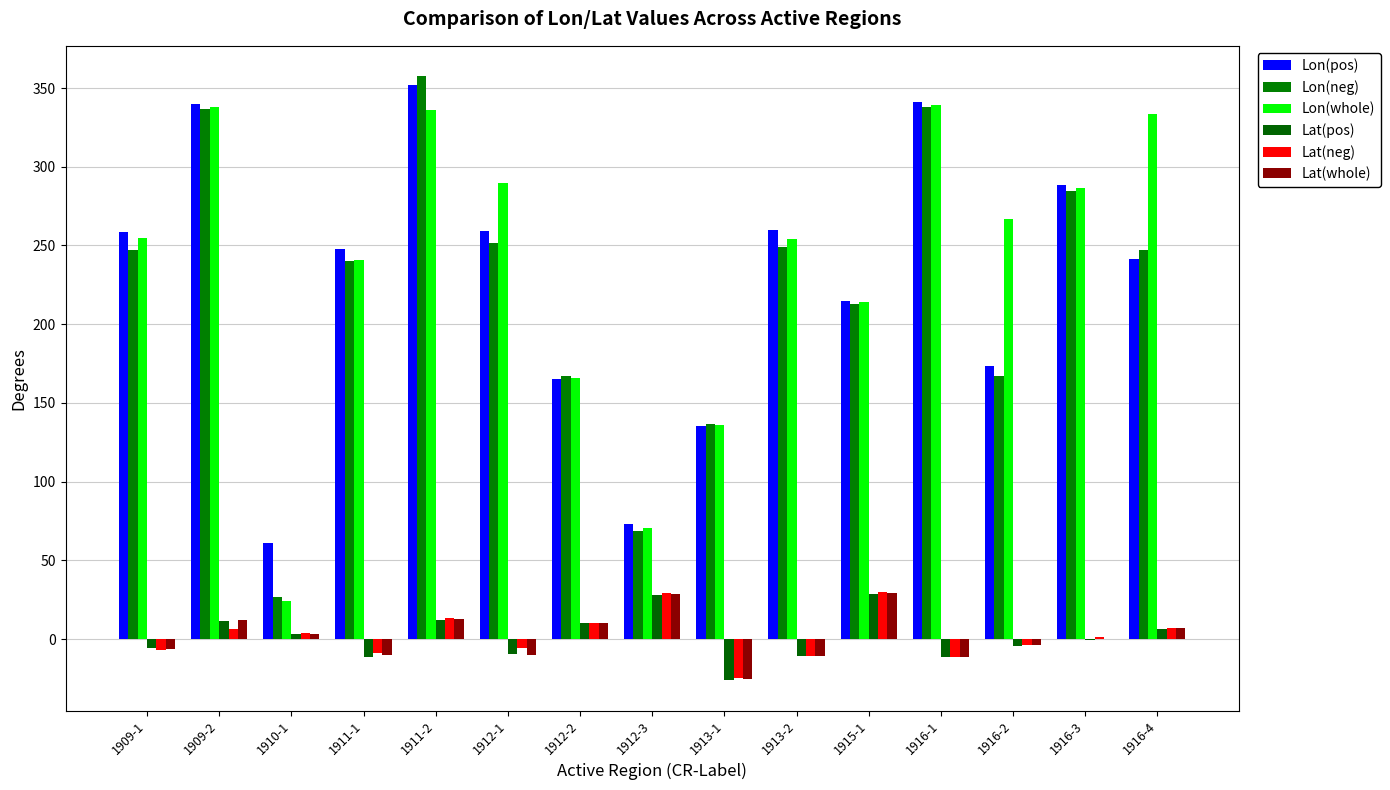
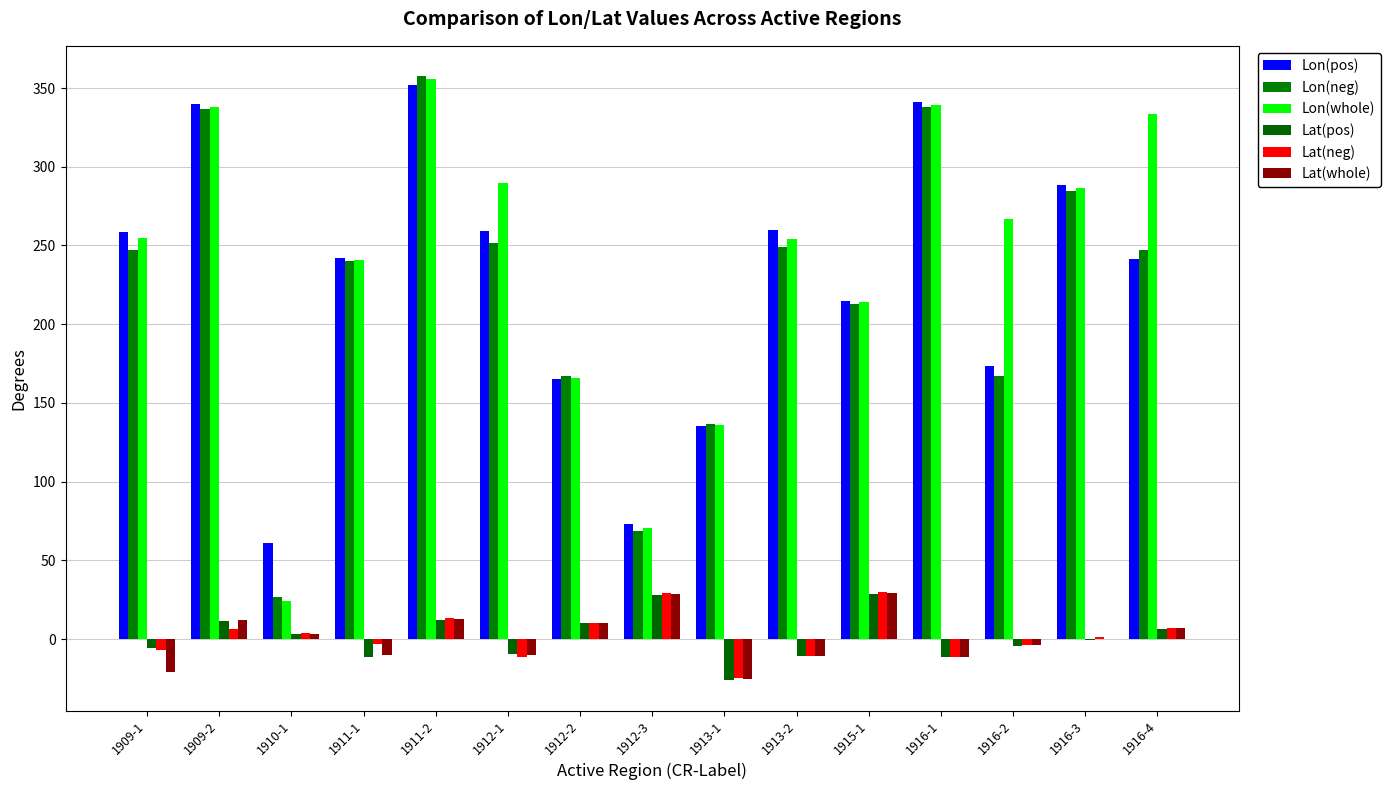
  {
    "Lon(pos)": {
      "1909-1": 259,
      "1909-2": 340,
      "1910-1": 61,
-     "1911-1": 248,
+     "1911-1": 242,
      "1911-2": 352,
      "1912-1": 259,
      "1912-2": 165,
      "1912-3": 73,
      "1913-1": 135,
      "1913-2": 260,
      "1915-1": 215,
      "1916-1": 341,
      "1916-2": 173,
      "1916-3": 288,
      "1916-4": 241
    },
    "Lon(whole)": {
      "1909-1": 254,
      "1909-2": 338,
      "1910-1": 24,
      "1911-1": 241,
-     "1911-2": 336,
+     "1911-2": 356,
      "1912-1": 290,
      "1912-2": 166,
      "1912-3": 70,
      "1913-1": 136,
      "1913-2": 254,
      "1915-1": 214,
      "1916-1": 339,
      "1916-2": 267,
      "1916-3": 287,
      "1916-4": 334
    },
    "Lat(neg)": {
      "1909-1": -7,
      "1909-2": 6,
      "1910-1": 4,
-     "1911-1": -9,
+     "1911-1": -3,
      "1911-2": 14,
-     "1912-1": -6,
+     "1912-1": -11,
      "1912-2": 10,
      "1912-3": 29,
      "1913-1": -25,
      "1913-2": -11,
      "1915-1": 30,
      "1916-1": -11,
      "1916-2": -4,
      "1916-4": 7
    },
    "Lat(whole)": {
-     "1909-1": -6,
+     "1909-1": -21,
      "1909-2": 12,
      "1910-1": 3,
      "1911-1": -10,
      "1911-2": 13,
      "1912-1": -10,
      "1912-2": 10,
      "1912-3": 29,
      "1913-1": -25,
      "1913-2": -11,
      "1915-1": 29,
      "1916-1": -11,
      "1916-2": -4,
      "1916-4": 7
    }
  }
